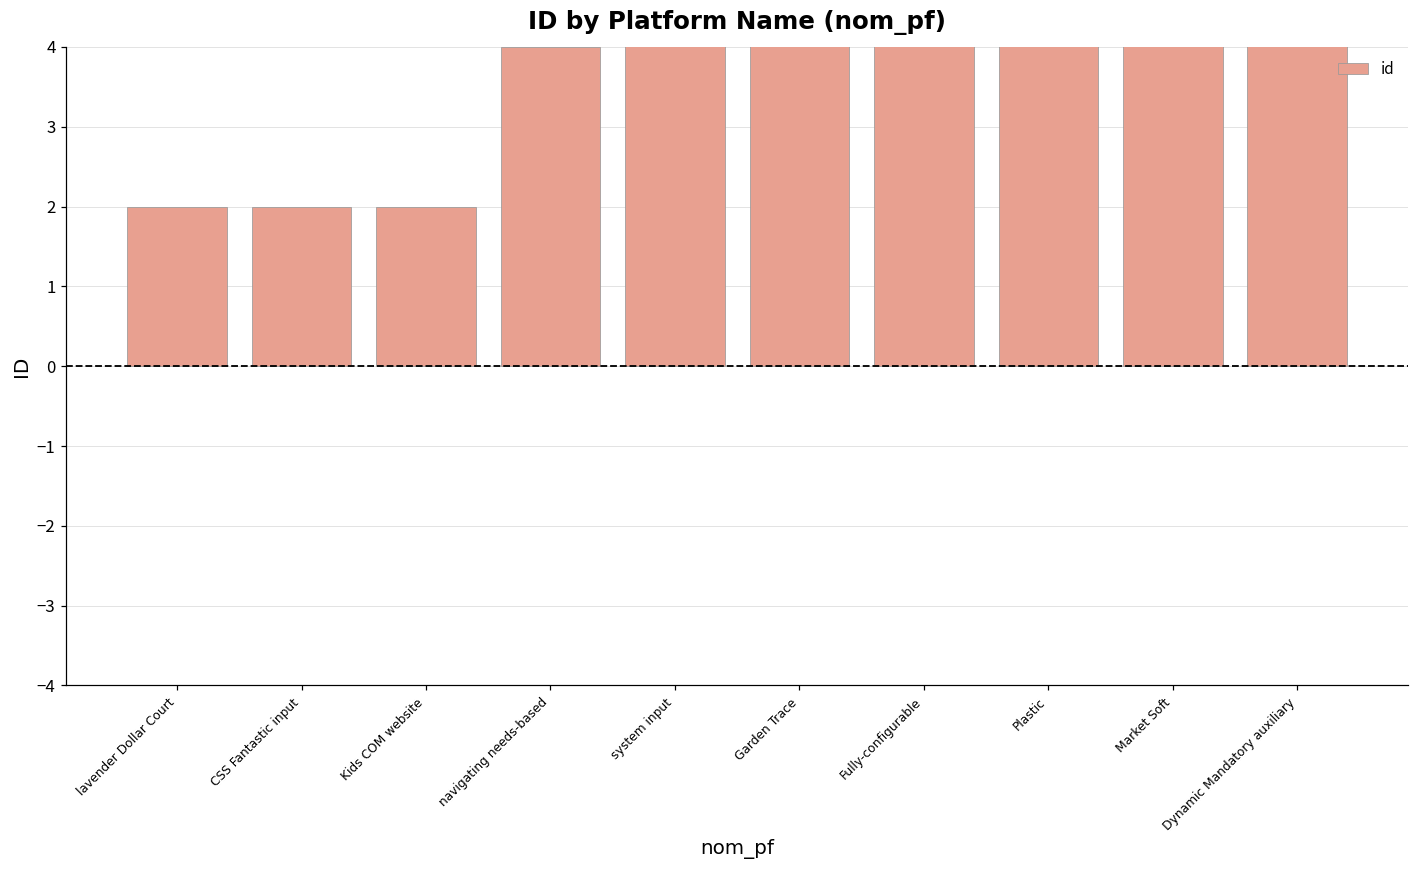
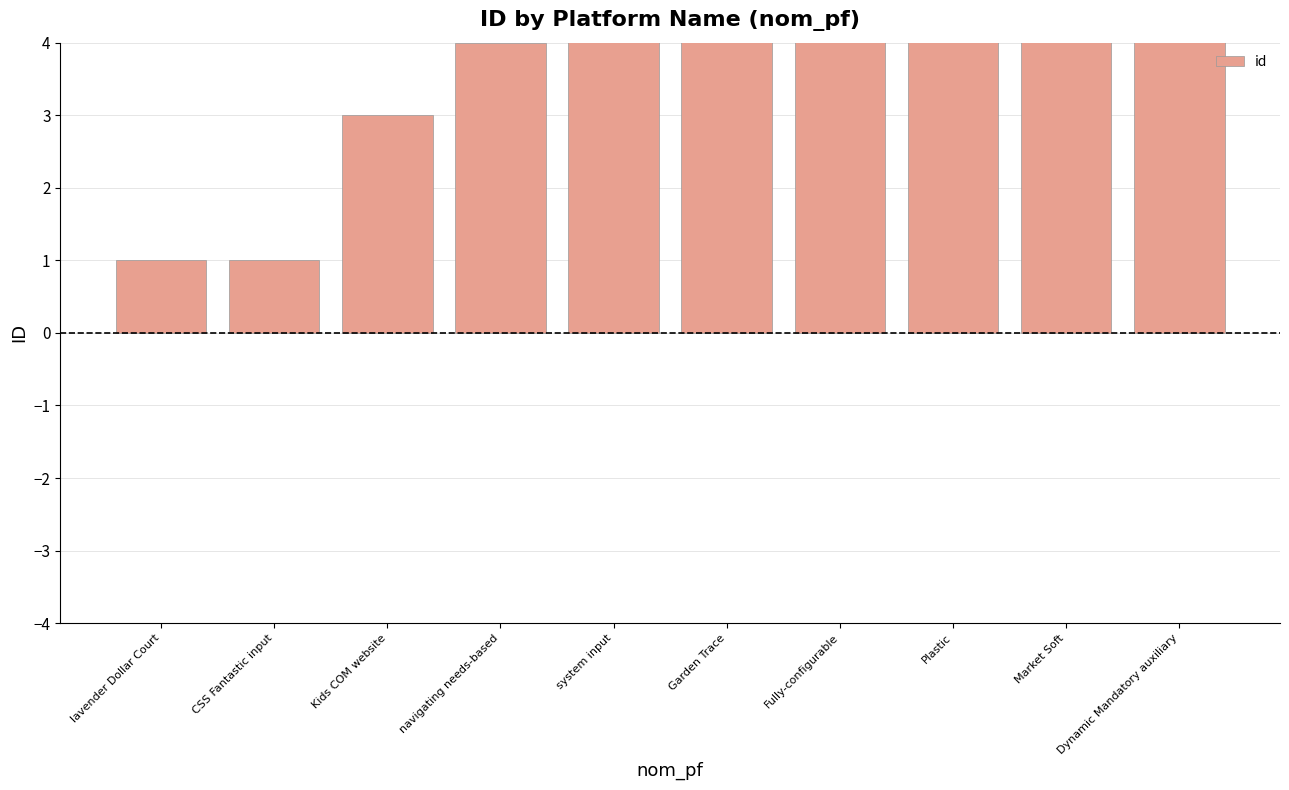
  {
-   "lavender Dollar Court": 2,
-   "CSS Fantastic input": 2,
-   "Kids COM website": 2,
+   "lavender Dollar Court": 1,
+   "CSS Fantastic input": 1,
+   "Kids COM website": 3,
    "navigating needs-based": 4
  }
